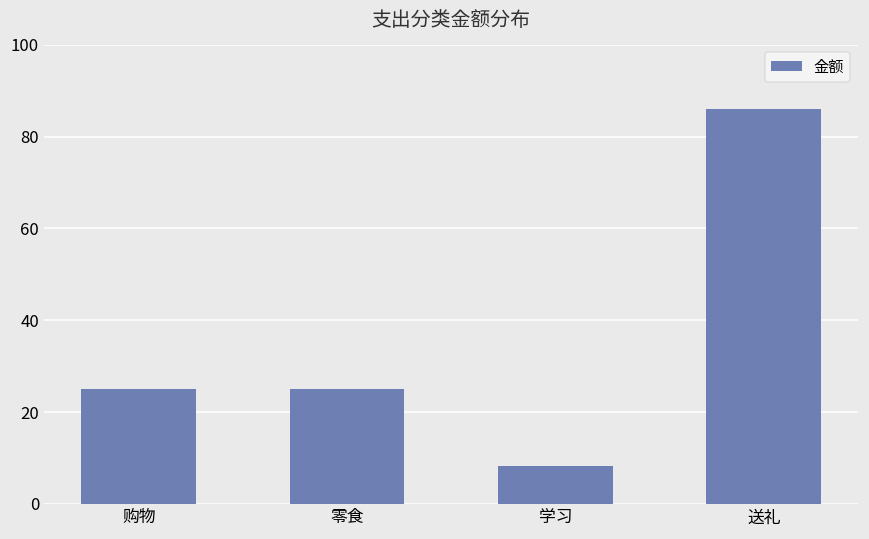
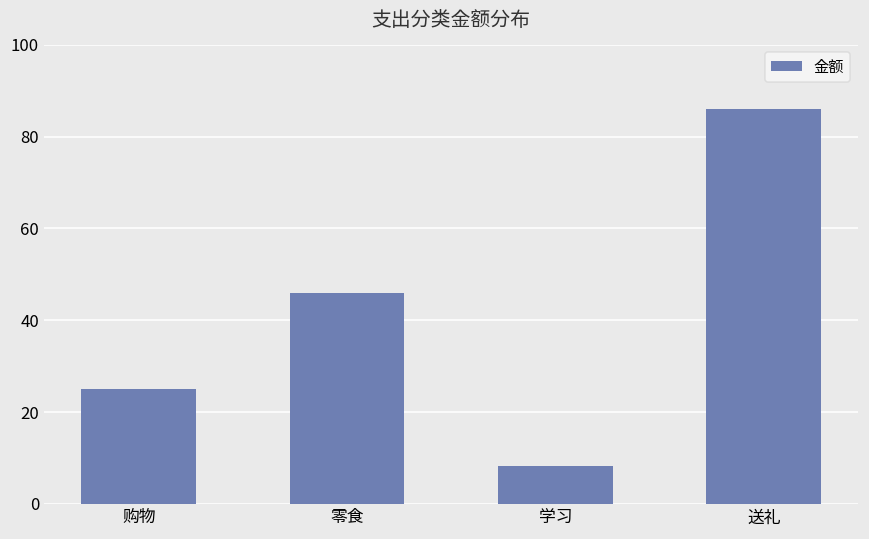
  {
    "购物": 25,
-   "零食": 25,
+   "零食": 46,
    "学习": 8,
    "送礼": 86
  }
